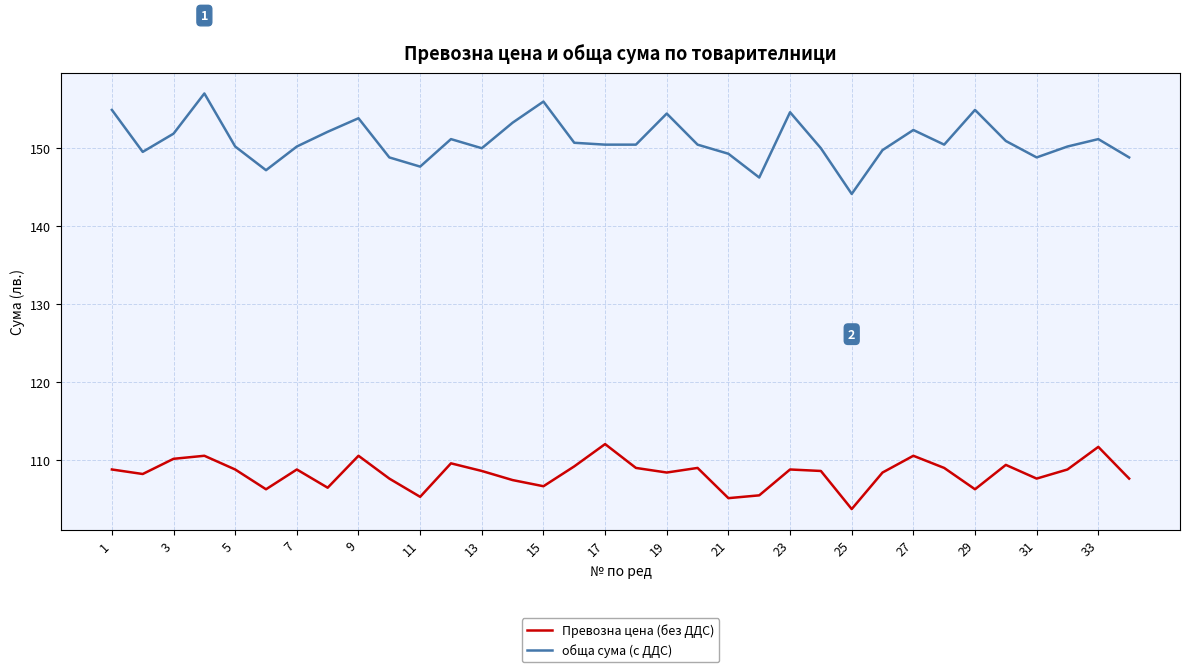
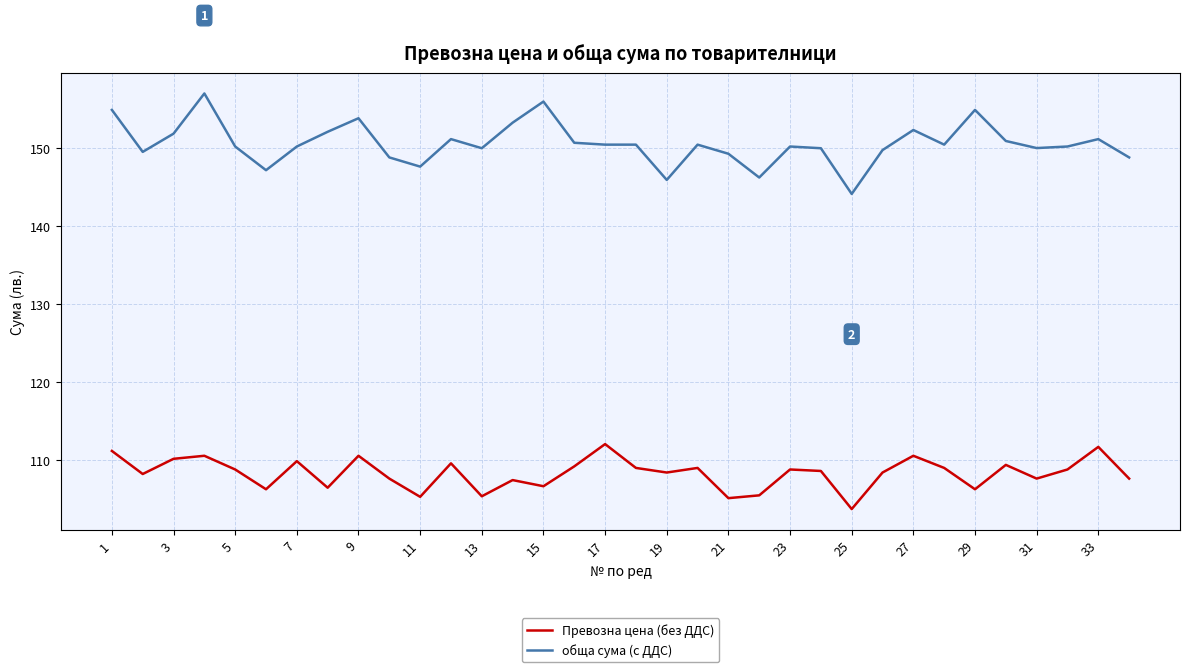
  {
    "Превозна цена (без ДДС)": {
-     "1": 109,
+     "1": 111,
      "3": 110,
      "5": 109,
-     "7": 109,
+     "7": 110,
      "9": 111,
      "11": 105,
-     "13": 109,
+     "13": 105,
      "15": 107,
      "17": 112,
      "19": 108,
      "21": 105,
      "23": 109,
      "25": 104,
      "27": 111,
      "29": 106,
      "31": 108,
      "33": 112
    },
    "обща сума (с ДДС)": {
      "1": 155,
      "3": 152,
      "5": 150,
      "7": 150,
      "9": 154,
      "11": 148,
      "13": 150,
      "15": 156,
      "17": 150,
-     "19": 154,
+     "19": 146,
      "21": 149,
-     "23": 155,
+     "23": 150,
      "25": 144,
      "27": 152,
      "29": 155,
-     "31": 149,
+     "31": 150,
      "33": 151
    }
  }
